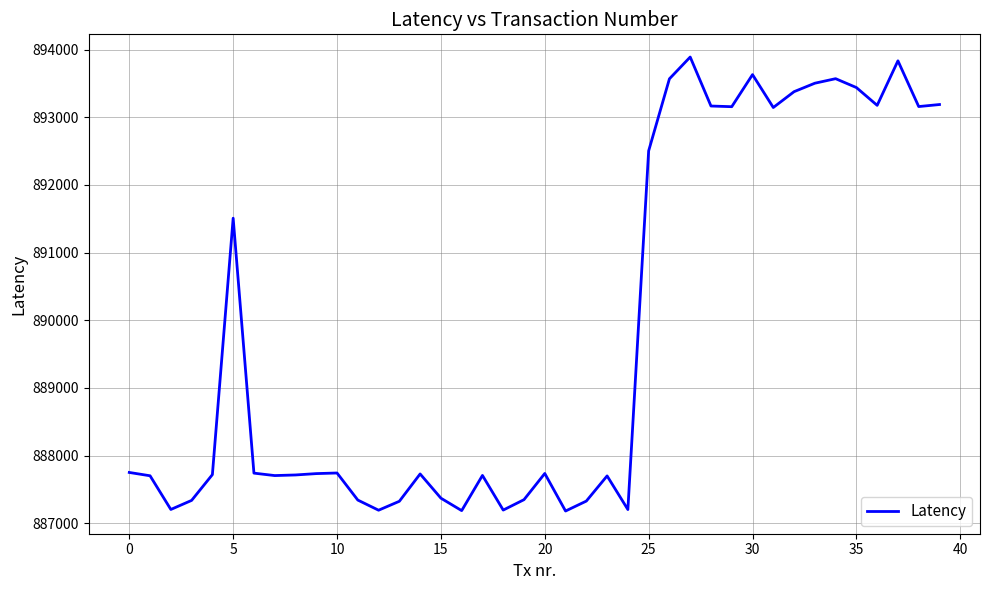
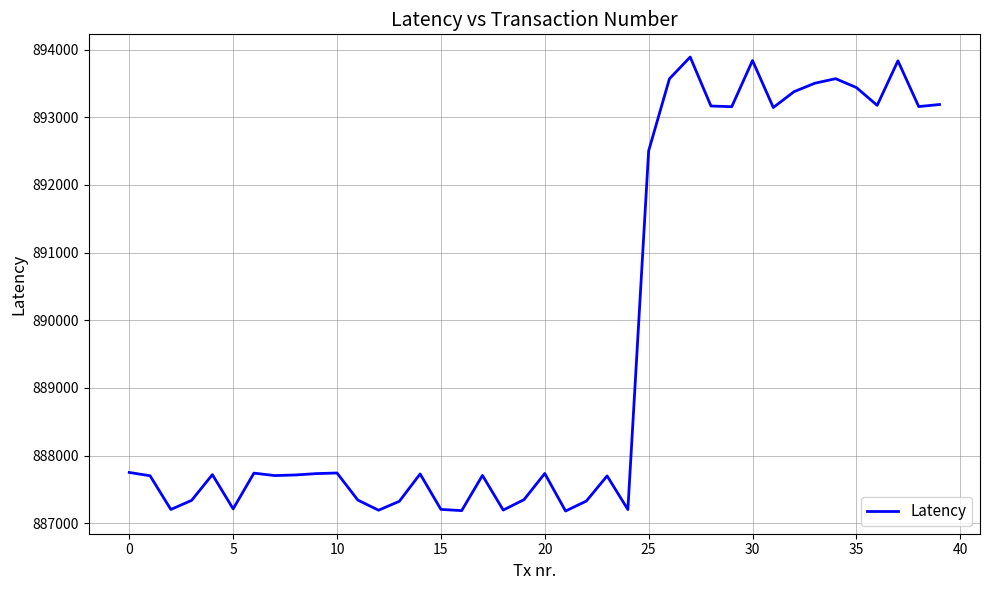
  {
    "0": 887800,
-   "5": 891500,
+   "5": 887200,
    "10": 887700,
-   "15": 887400,
+   "15": 887200,
    "20": 887700,
    "25": 892500,
-   "30": 893600,
+   "30": 893800,
    "35": 893400
  }
